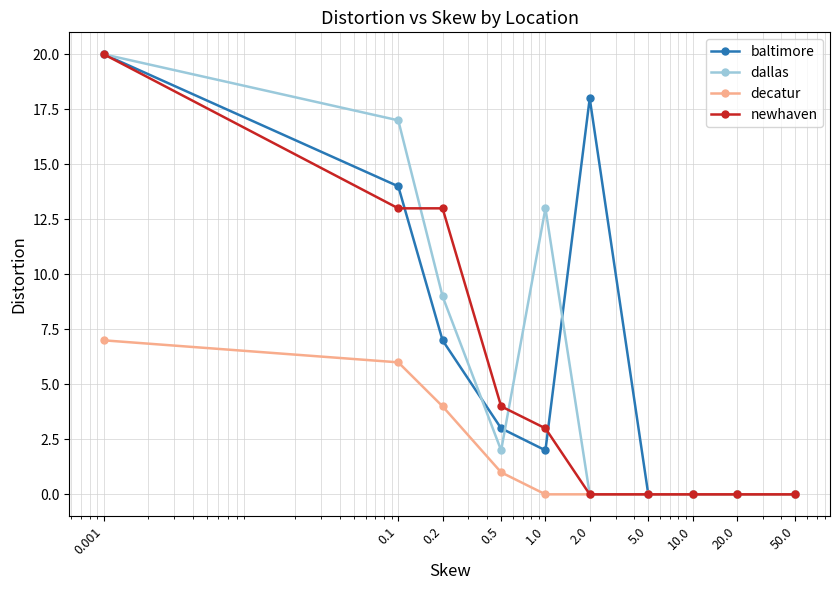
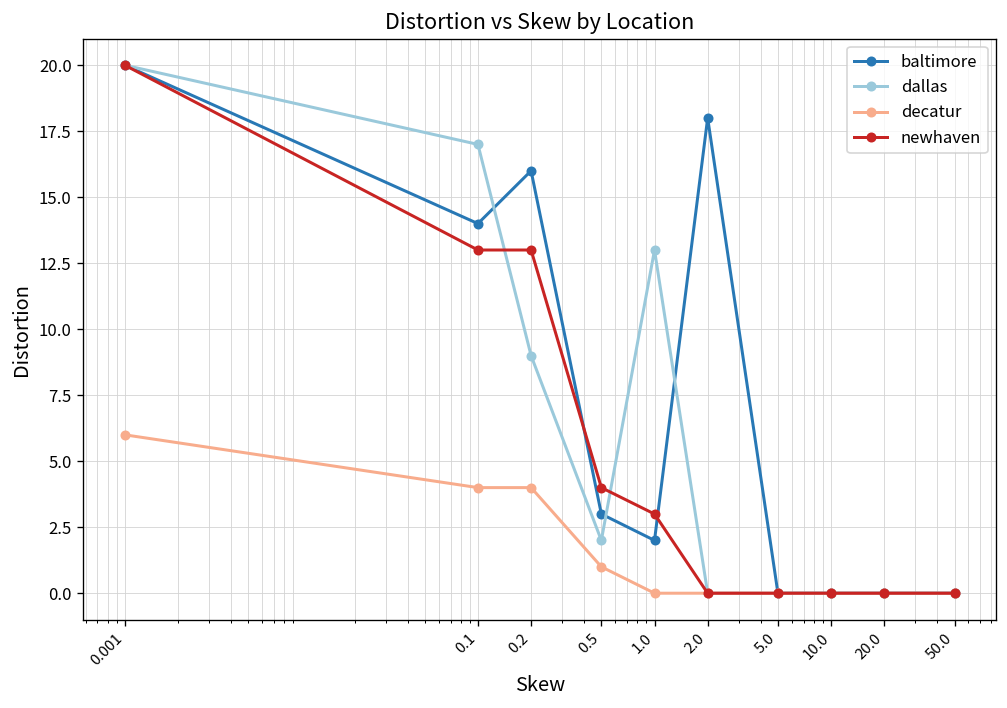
  {
    "baltimore": {
      "0.1": 14,
-     "0.2": 7,
+     "0.2": 16,
      "0.5": 3,
      "1.0": 2,
      "2.0": 18
    },
    "dallas": {
      "0.1": 17,
      "0.2": 9,
      "0.5": 2,
      "1.0": 13
    },
    "decatur": {
-     "0.001": 7,
-     "0.1": 6,
+     "0.001": 6,
+     "0.1": 4,
      "0.2": 4,
      "0.5": 1,
      "1.0": 0
    },
    "newhaven": {
      "0.1": 13,
      "0.2": 13,
      "0.5": 4,
      "1.0": 3
    }
  }
